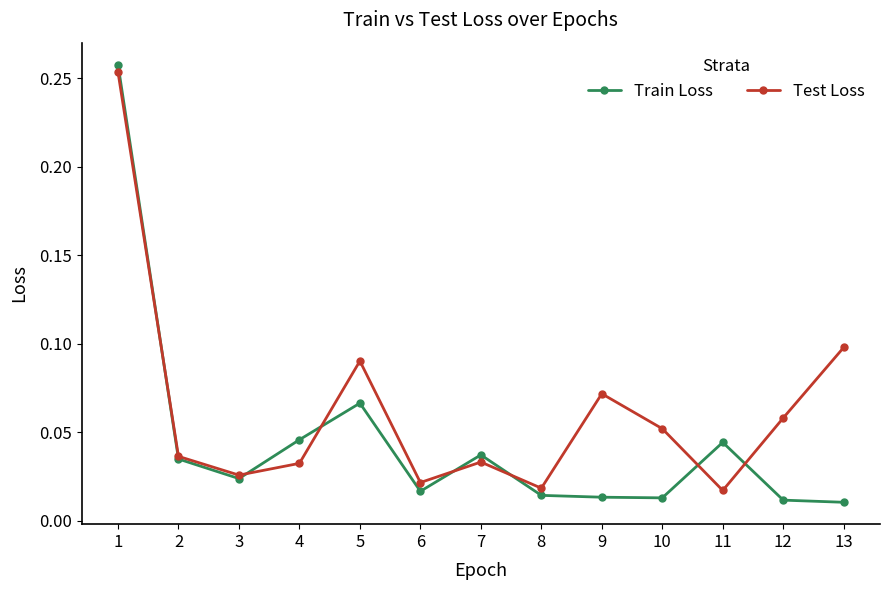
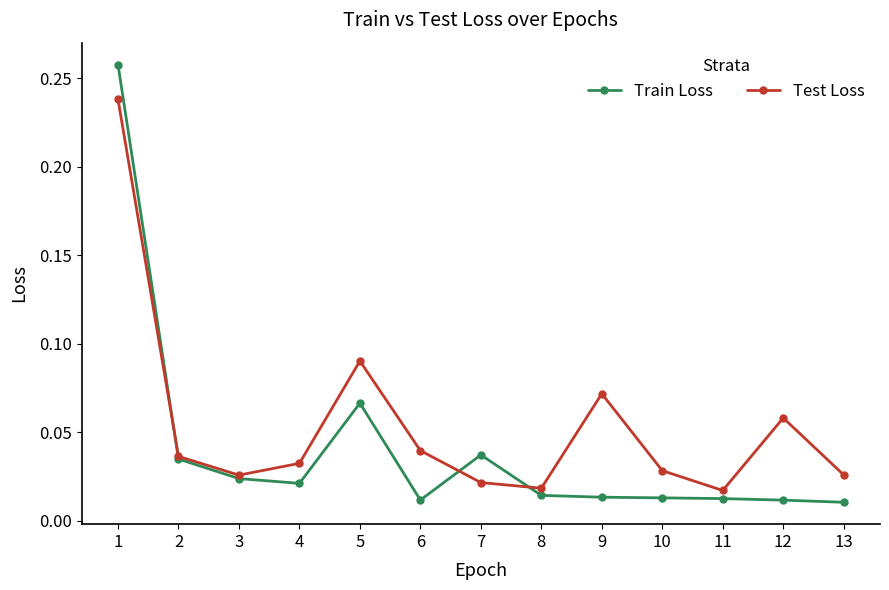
  {
    "Train Loss": {
      "1": 0.258,
      "2": 0.035,
      "3": 0.024,
-     "4": 0.046,
+     "4": 0.021,
      "5": 0.066,
-     "6": 0.017,
+     "6": 0.012,
      "7": 0.037,
      "8": 0.014,
      "9": 0.013,
      "10": 0.013,
-     "11": 0.044,
+     "11": 0.012,
      "12": 0.012,
      "13": 0.010
    },
    "Test Loss": {
-     "1": 0.253,
+     "1": 0.238,
      "2": 0.036,
      "3": 0.026,
      "4": 0.032,
      "5": 0.090,
-     "6": 0.022,
-     "7": 0.033,
+     "6": 0.040,
+     "7": 0.021,
      "8": 0.018,
      "9": 0.072,
-     "10": 0.052,
+     "10": 0.028,
      "11": 0.017,
      "12": 0.058,
-     "13": 0.098
+     "13": 0.026
    }
  }
